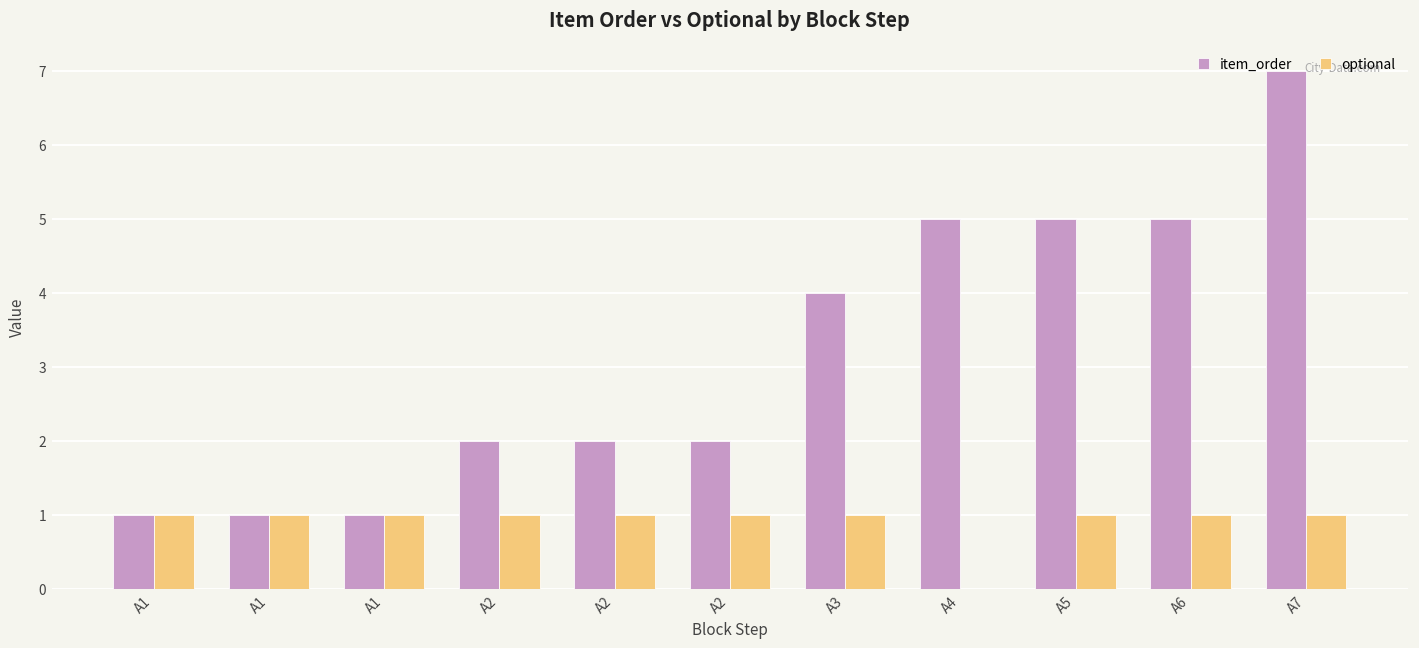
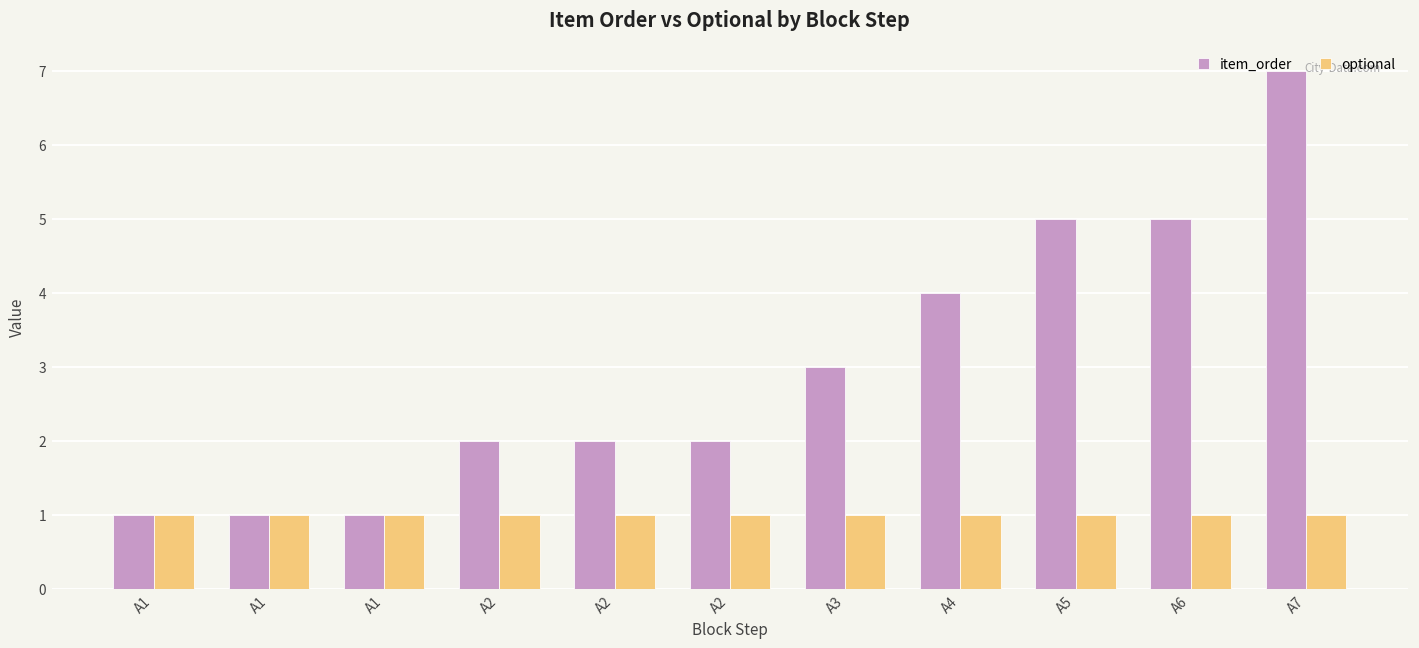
  {
    "item_order": {
-     "A3": 4,
-     "A4": 5,
+     "A3": 3,
+     "A4": 4,
      "A5": 5,
      "A6": 5,
      "A7": 7
    },
    "optional": {
      "A3": 1,
-     "A4": 0,
+     "A4": 1,
      "A5": 1,
      "A6": 1,
      "A7": 1
    }
  }
